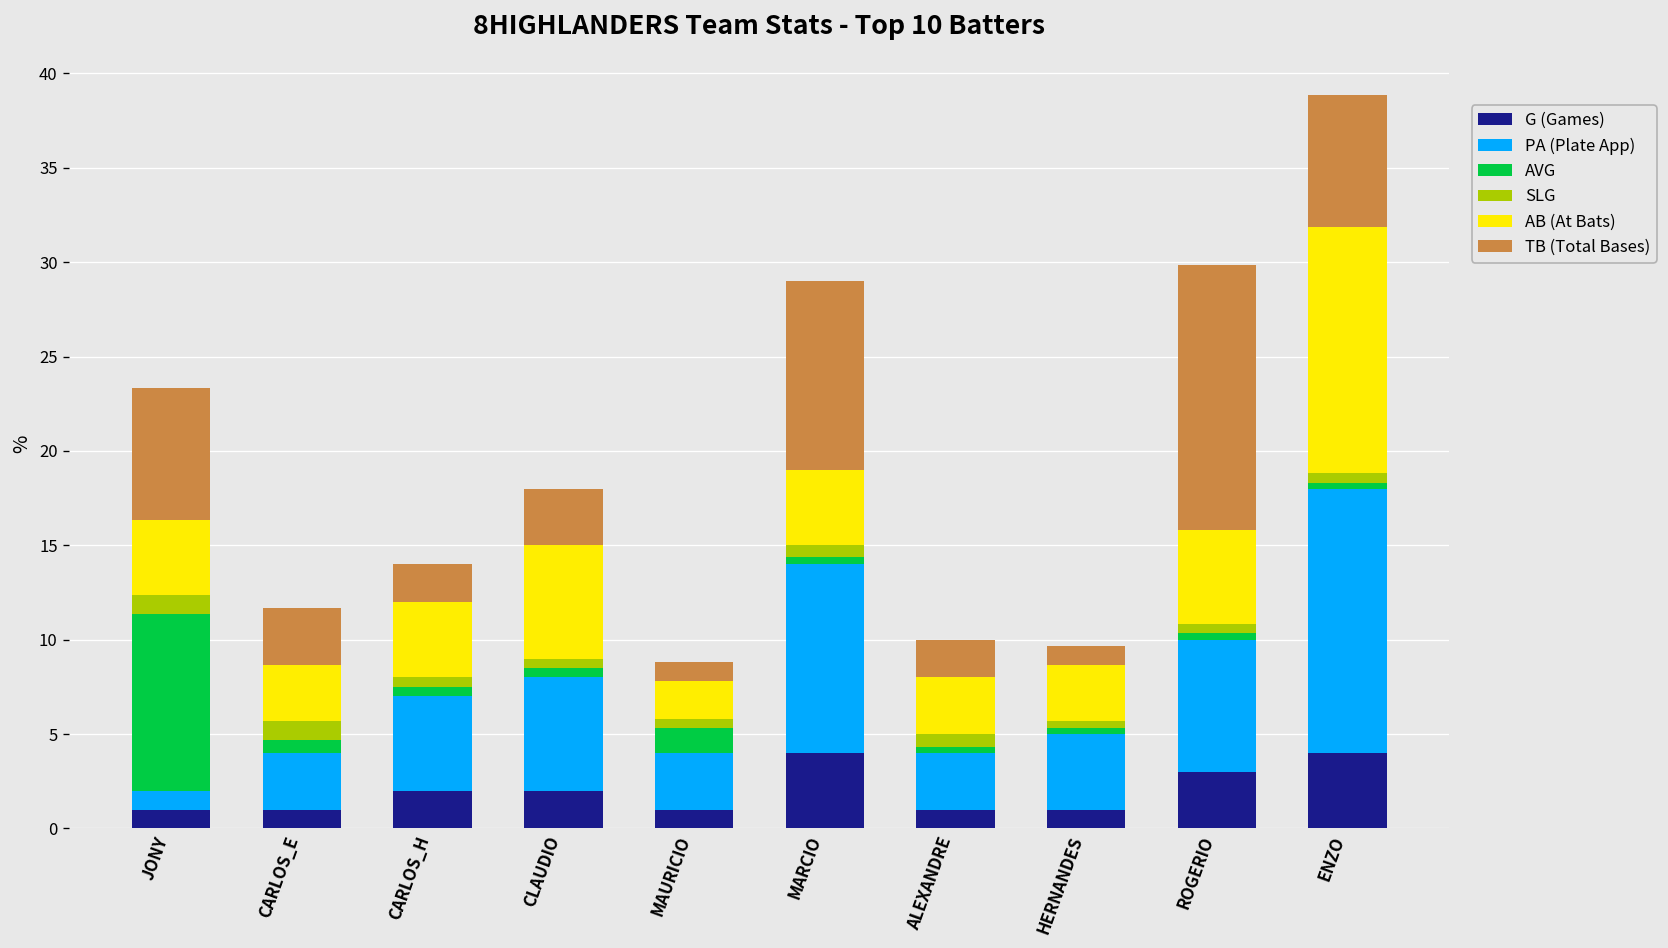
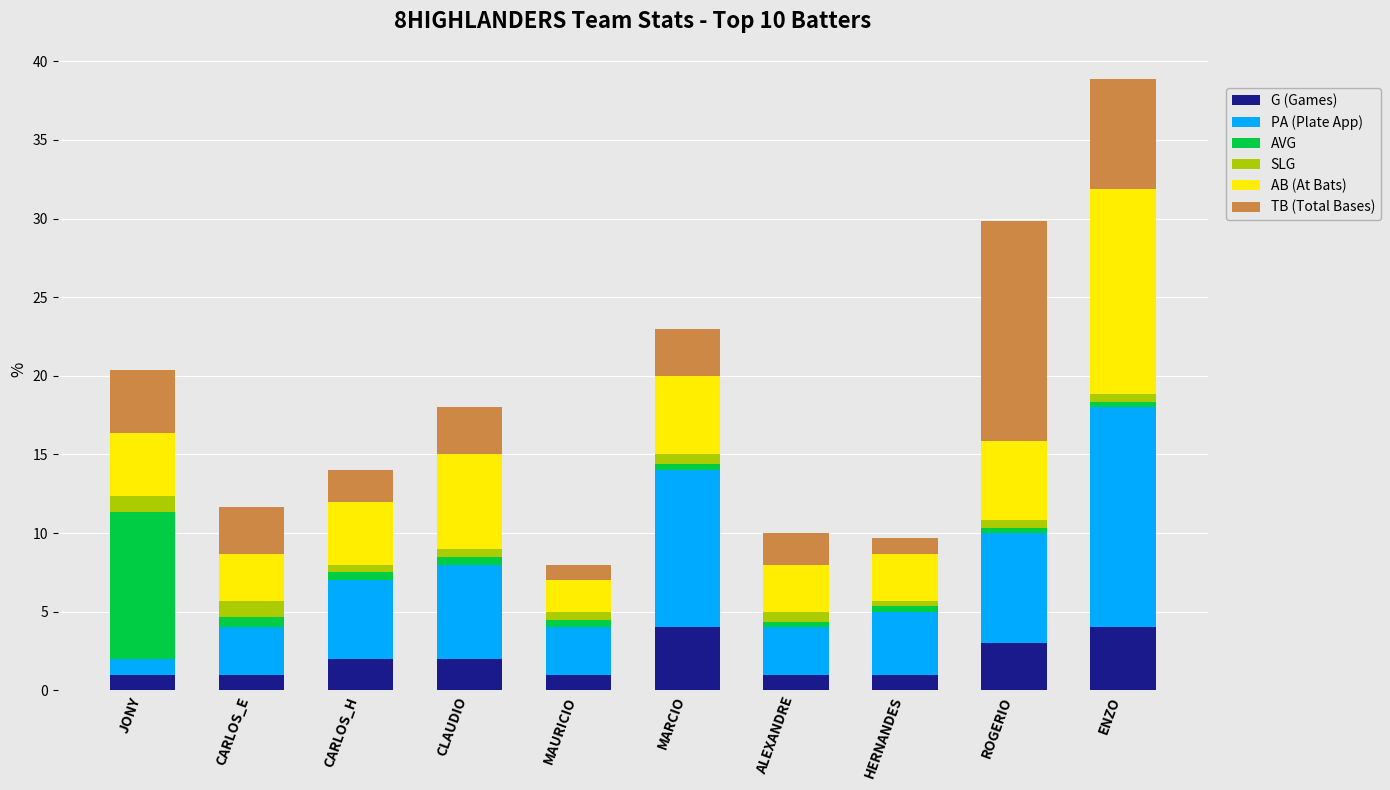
  {
    "G (Games)": {
      "JONY": 1.0,
      "CARLOS_E": 1.0,
      "CARLOS_H": 2.0,
      "CLAUDIO": 2.0,
      "MAURICIO": 1.0,
      "MARCIO": 4.0,
      "ALEXANDRE": 1.0,
      "HERNANDES": 1.0,
      "ROGERIO": 3.0,
      "ENZO": 4.0
    },
    "PA (Plate App)": {
      "JONY": 1.0,
      "CARLOS_E": 3.0,
      "CARLOS_H": 5.0,
      "CLAUDIO": 6.0,
      "MAURICIO": 3.0,
      "MARCIO": 10.0,
      "ALEXANDRE": 3.0,
      "HERNANDES": 4.0,
      "ROGERIO": 7.0,
      "ENZO": 14.0
    },
    "AVG": {
      "JONY": 9.4,
      "CARLOS_E": 0.7,
      "CARLOS_H": 0.5,
      "CLAUDIO": 0.5,
-     "MAURICIO": 1.3,
+     "MAURICIO": 0.5,
      "MARCIO": 0.4,
      "ALEXANDRE": 0.3,
      "HERNANDES": 0.3,
      "ROGERIO": 0.3,
      "ENZO": 0.3
    },
    "SLG": {
      "JONY": 1.0,
      "CARLOS_E": 1.0,
      "CARLOS_H": 0.5,
      "CLAUDIO": 0.5,
      "MAURICIO": 0.5,
      "MARCIO": 0.6,
      "ALEXANDRE": 0.7,
      "HERNANDES": 0.3,
      "ROGERIO": 0.5,
      "ENZO": 0.5
    },
    "AB (At Bats)": {
      "JONY": 4,
      "CARLOS_E": 3,
      "CARLOS_H": 4,
      "CLAUDIO": 6,
      "MAURICIO": 2,
-     "MARCIO": 4,
+     "MARCIO": 5,
      "ALEXANDRE": 3,
      "HERNANDES": 3,
      "ROGERIO": 5,
      "ENZO": 13
    },
    "TB (Total Bases)": {
-     "JONY": 7,
+     "JONY": 4,
      "CARLOS_E": 3,
      "CARLOS_H": 2,
      "CLAUDIO": 3,
      "MAURICIO": 1,
-     "MARCIO": 10,
+     "MARCIO": 3,
      "ALEXANDRE": 2,
      "HERNANDES": 1,
      "ROGERIO": 14,
      "ENZO": 7
    }
  }
